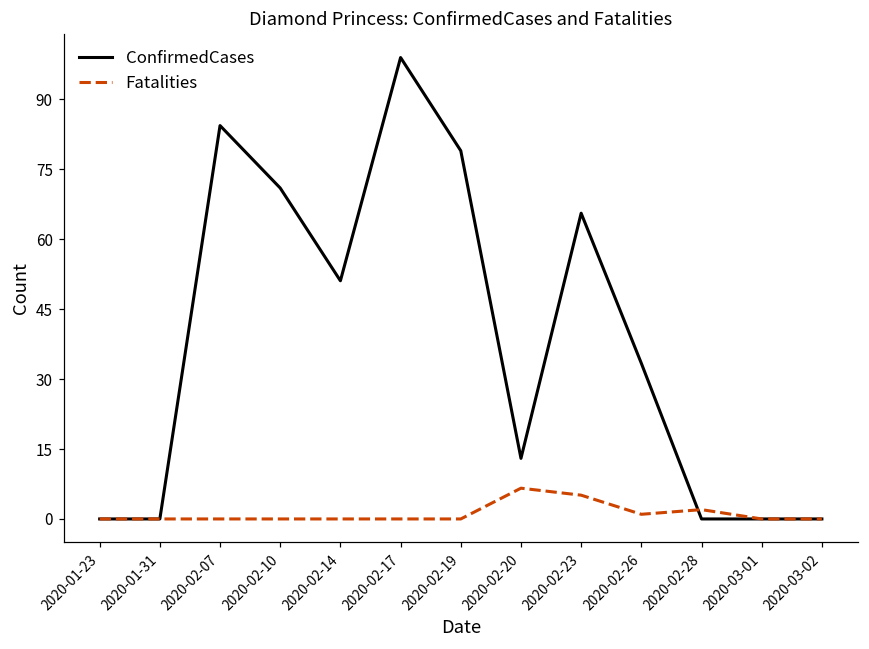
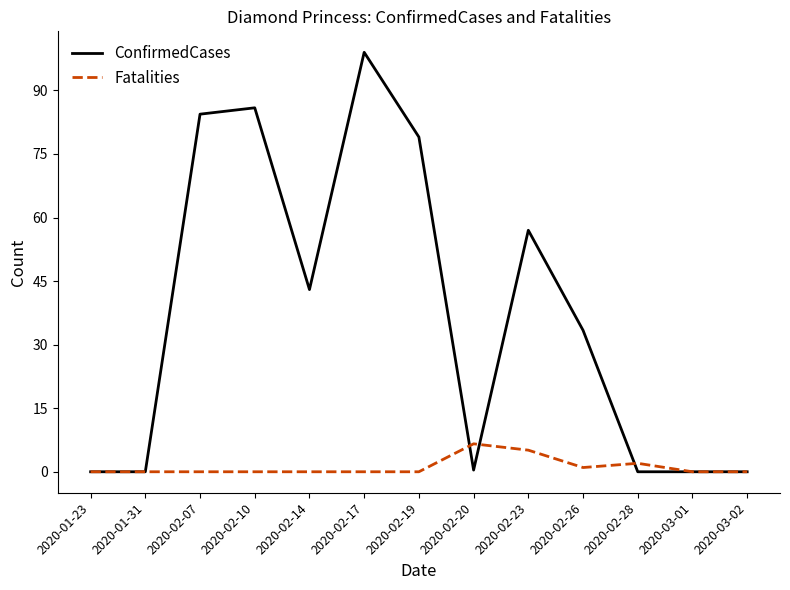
  {
    "ConfirmedCases": {
      "2020-02-07": 84,
-     "2020-02-10": 71,
-     "2020-02-14": 51,
+     "2020-02-10": 86,
+     "2020-02-14": 43,
      "2020-02-17": 99,
      "2020-02-19": 79,
-     "2020-02-20": 13,
-     "2020-02-23": 66,
+     "2020-02-20": 0,
+     "2020-02-23": 57,
      "2020-02-26": 33,
      "2020-02-28": 0
    },
    "Fatalities": {
      "2020-02-07": 0,
      "2020-02-10": 0,
      "2020-02-14": 0,
      "2020-02-17": 0,
      "2020-02-19": 0,
      "2020-02-20": 7,
      "2020-02-23": 5,
      "2020-02-26": 1,
      "2020-02-28": 2
    }
  }
